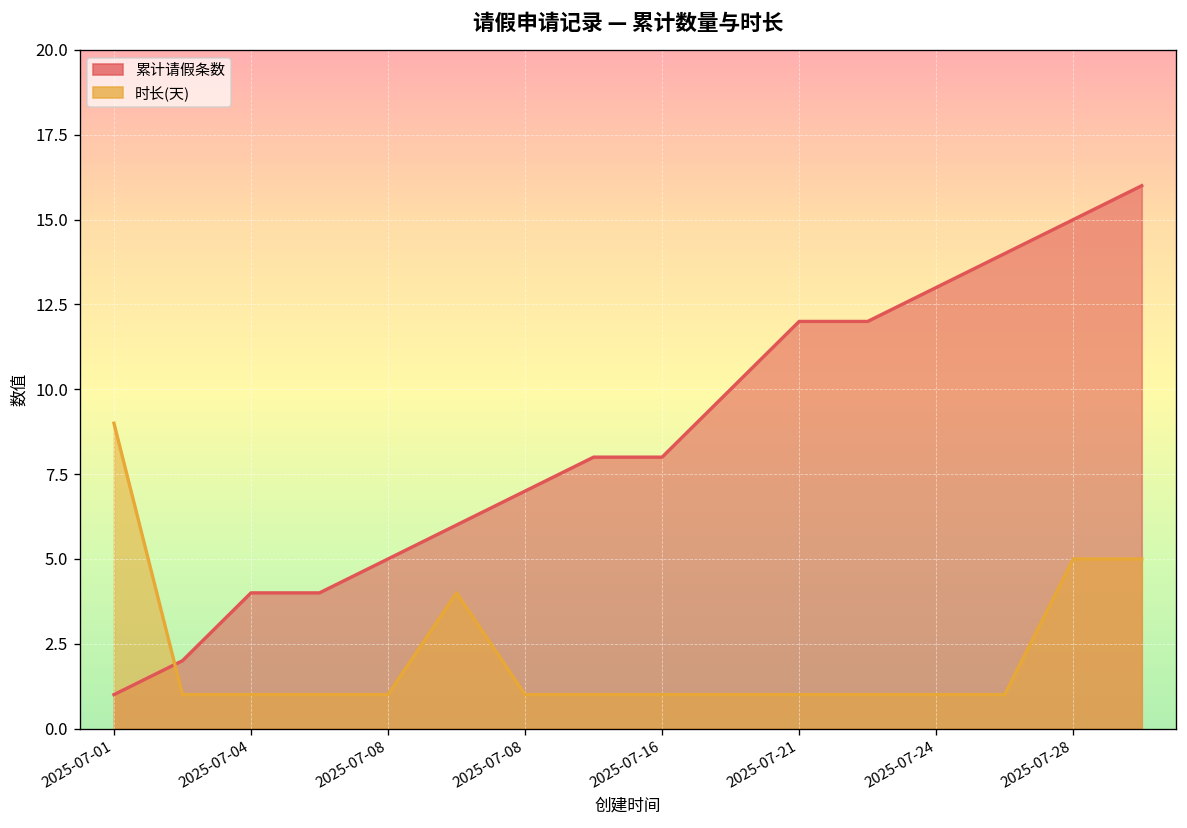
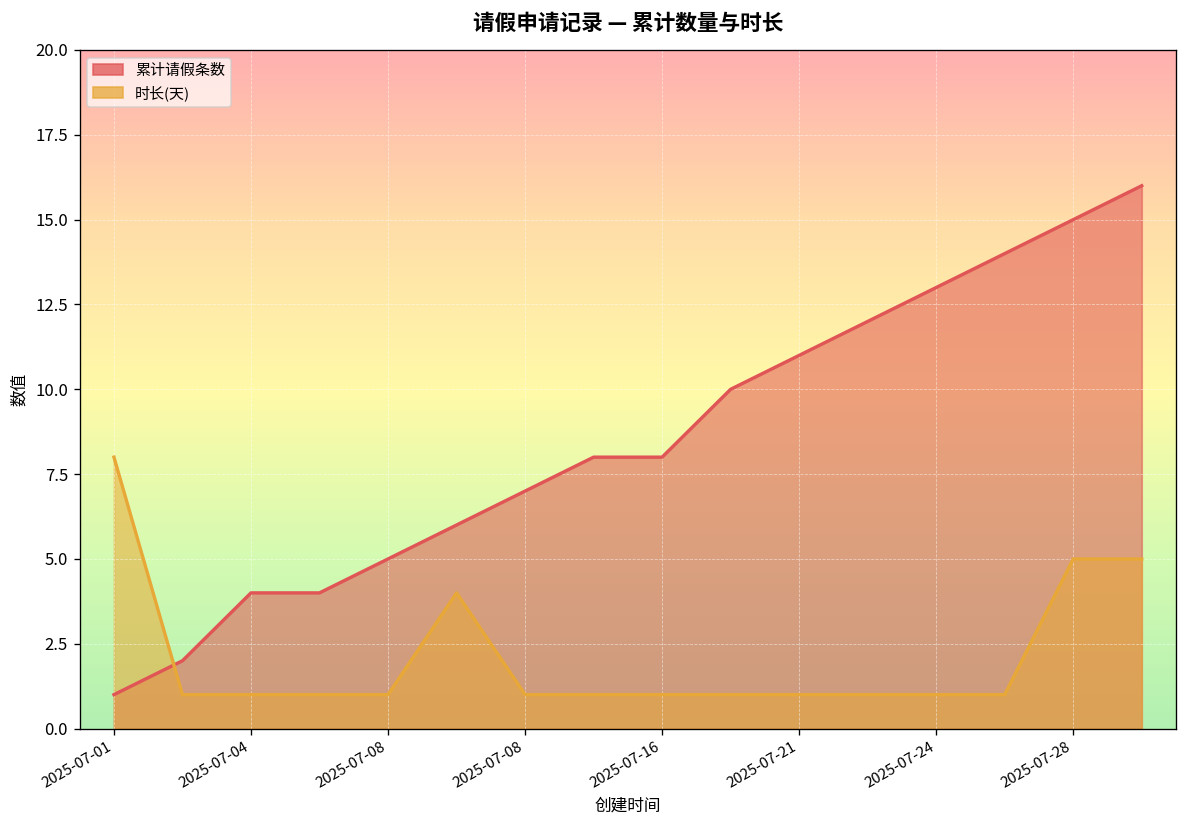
  {
    "累计请假条数": {
      "2025-07-01": 1,
      "2025-07-04": 4,
      "2025-07-16": 8,
-     "2025-07-21": 12
+     "2025-07-21": 11
    },
    "时长(天)": {
-     "2025-07-01": 9,
+     "2025-07-01": 8,
      "2025-07-04": 1,
      "2025-07-16": 1,
      "2025-07-21": 1
    }
  }
